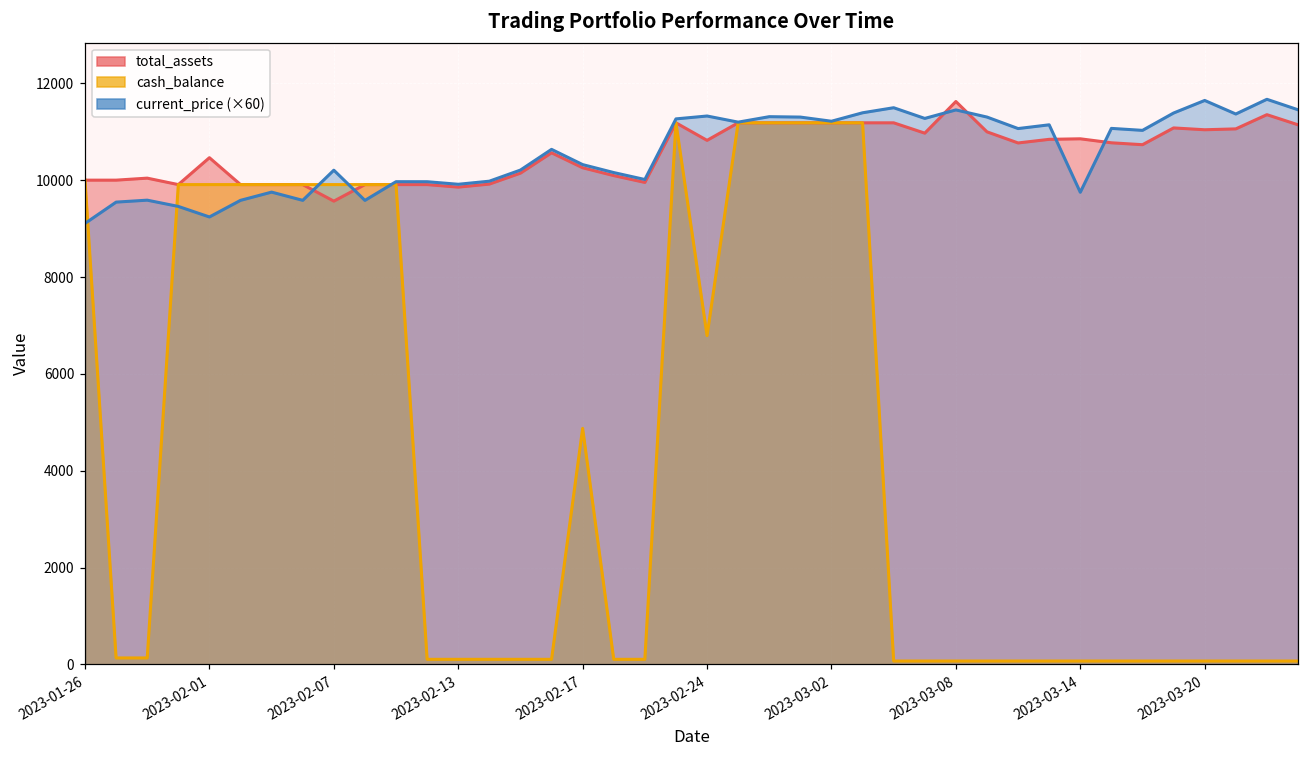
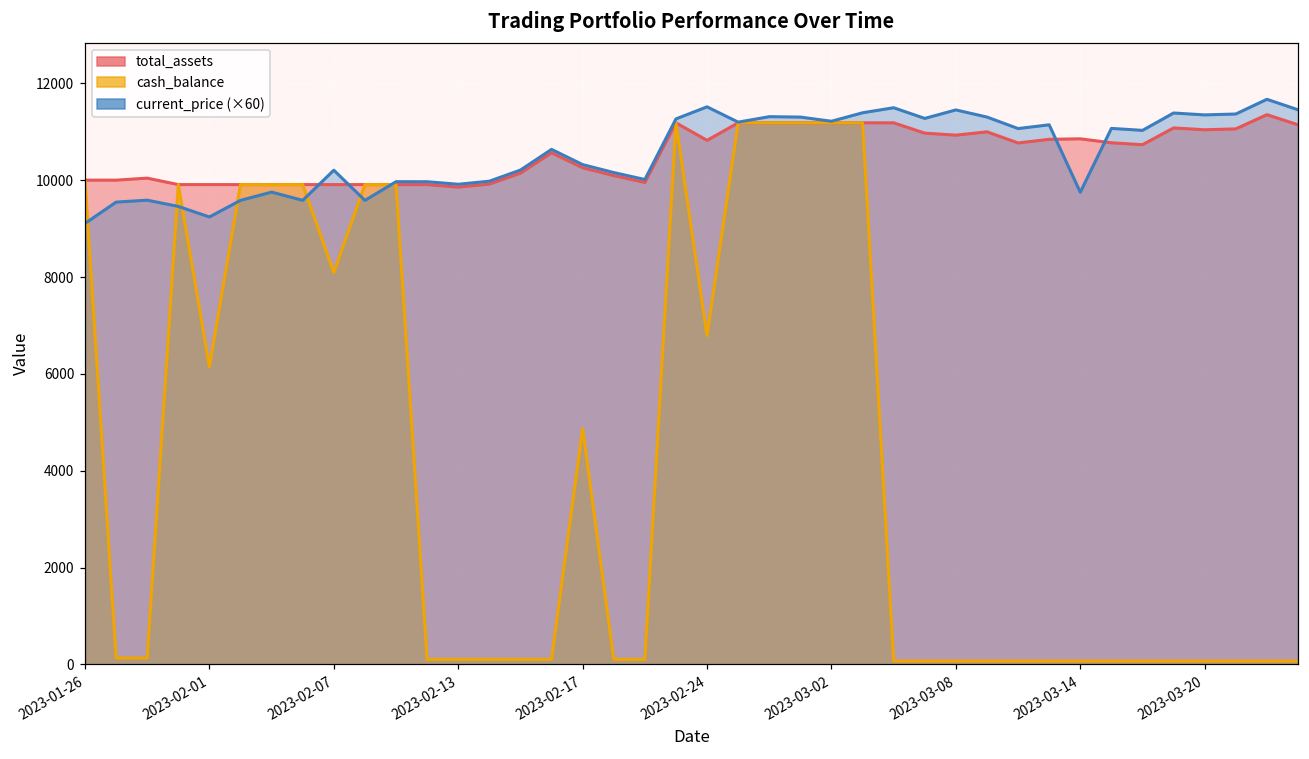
  {
    "total_assets": {
-     "2023-02-01": 10500,
-     "2023-02-07": 9600,
+     "2023-02-01": 9900,
+     "2023-02-07": 9900,
      "2023-02-13": 9900,
      "2023-02-17": 10300,
      "2023-02-24": 10800,
-     "2023-03-08": 11600,
+     "2023-03-08": 10900,
      "2023-03-14": 10900,
      "2023-03-20": 11000
    },
    "cash_balance": {
-     "2023-02-01": 9900,
-     "2023-02-07": 9900,
+     "2023-02-01": 6100,
+     "2023-02-07": 8100,
      "2023-02-13": 100,
      "2023-02-17": 4900,
      "2023-02-24": 6800,
      "2023-03-08": 100,
      "2023-03-14": 100,
      "2023-03-20": 100
    },
    "current_price (×60)": {
      "2023-01-26": 9100,
      "2023-02-01": 9200,
      "2023-02-07": 10200,
      "2023-02-13": 9900,
      "2023-02-17": 10300,
-     "2023-02-24": 11300,
+     "2023-02-24": 11500,
      "2023-03-08": 11500,
      "2023-03-14": 9700,
-     "2023-03-20": 11600
+     "2023-03-20": 11300
    }
  }
